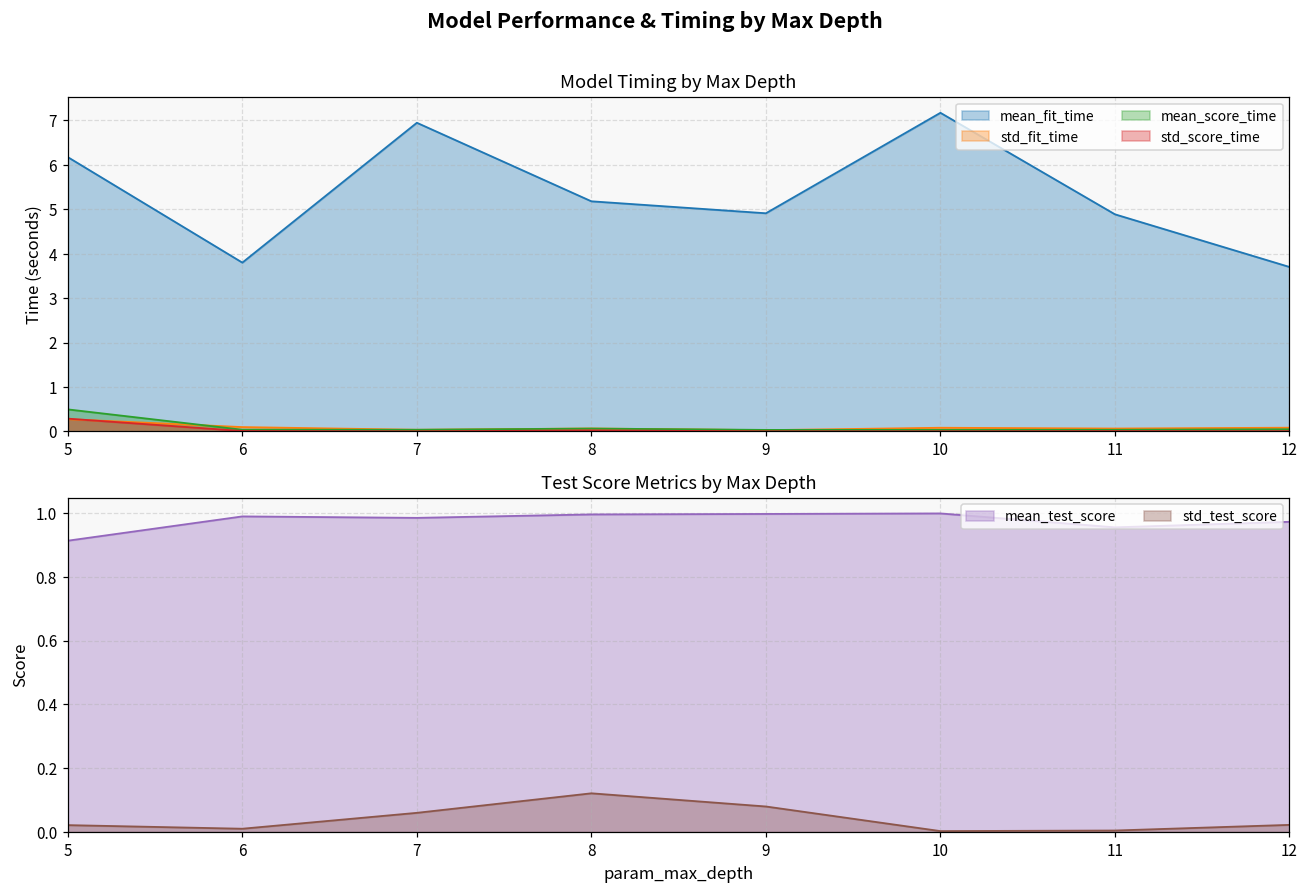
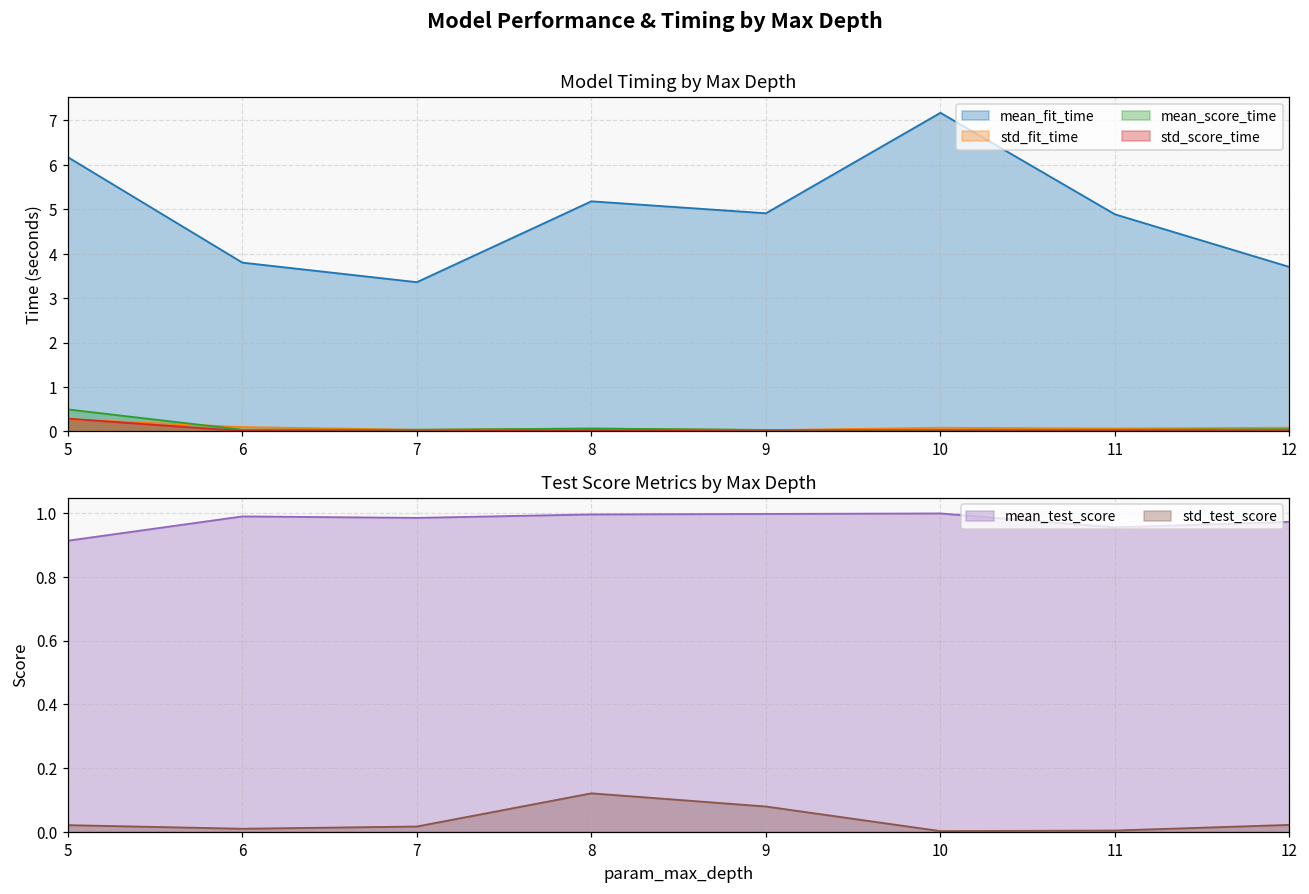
  {
    "Model Timing by Max Depth": {
      "mean_fit_time": {
        "5": 6.2,
        "6": 3.8,
-       "7": 6.9,
+       "7": 3.4,
        "8": 5.2,
        "9": 4.9,
        "10": 7.2,
        "11": 4.9,
        "12": 3.7
      },
      "mean_score_time": {
        "5": 0.5
      }
    },
    "Test Score Metrics by Max Depth": {
      "mean_test_score": {
        "5": 0.91,
        "6": 0.99,
        "7": 0.98,
        "8": 1.00,
        "9": 1.00,
        "10": 1.00,
        "12": 0.97
      },
      "std_test_score": {
        "5": 0.02,
        "6": 0.01,
-       "7": 0.06,
+       "7": 0.02,
        "8": 0.12,
        "9": 0.08,
        "10": 0.00,
        "11": 0.00,
        "12": 0.02
      }
    }
  }
